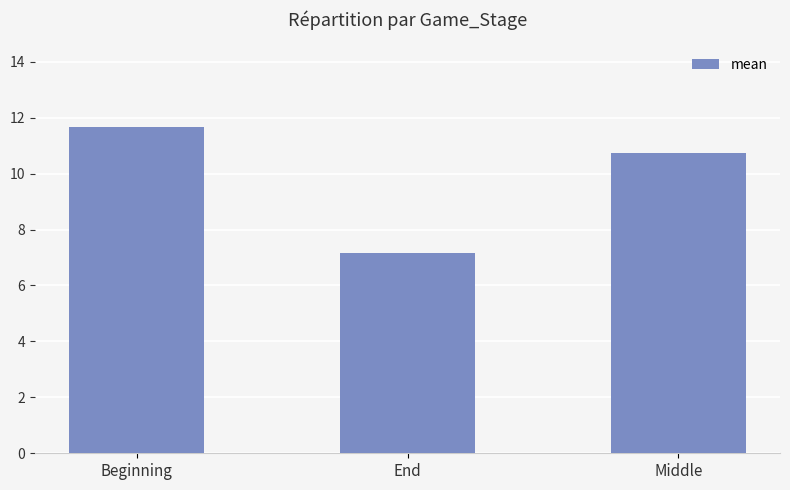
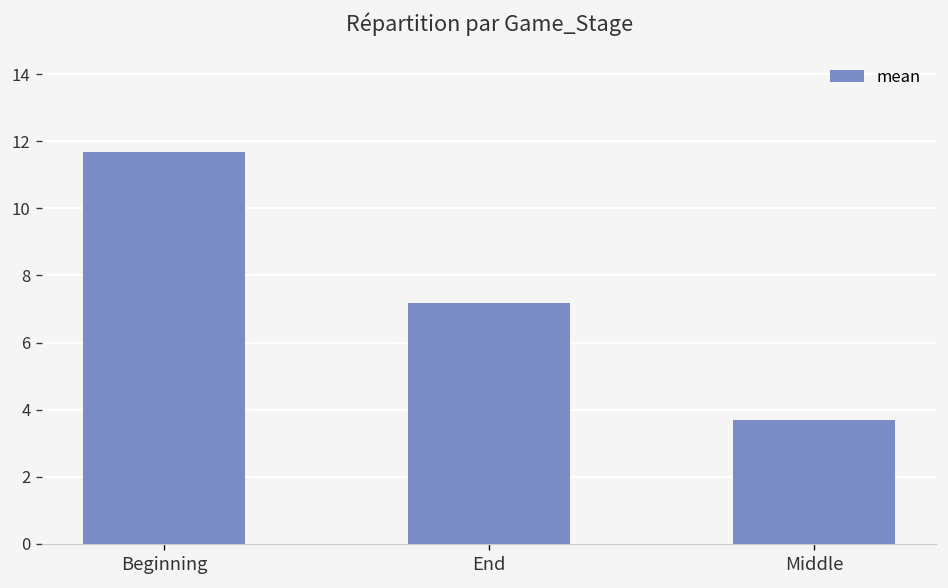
  {
    "Beginning": 11.7,
    "End": 7.2,
-   "Middle": 10.7
+   "Middle": 3.7
  }
